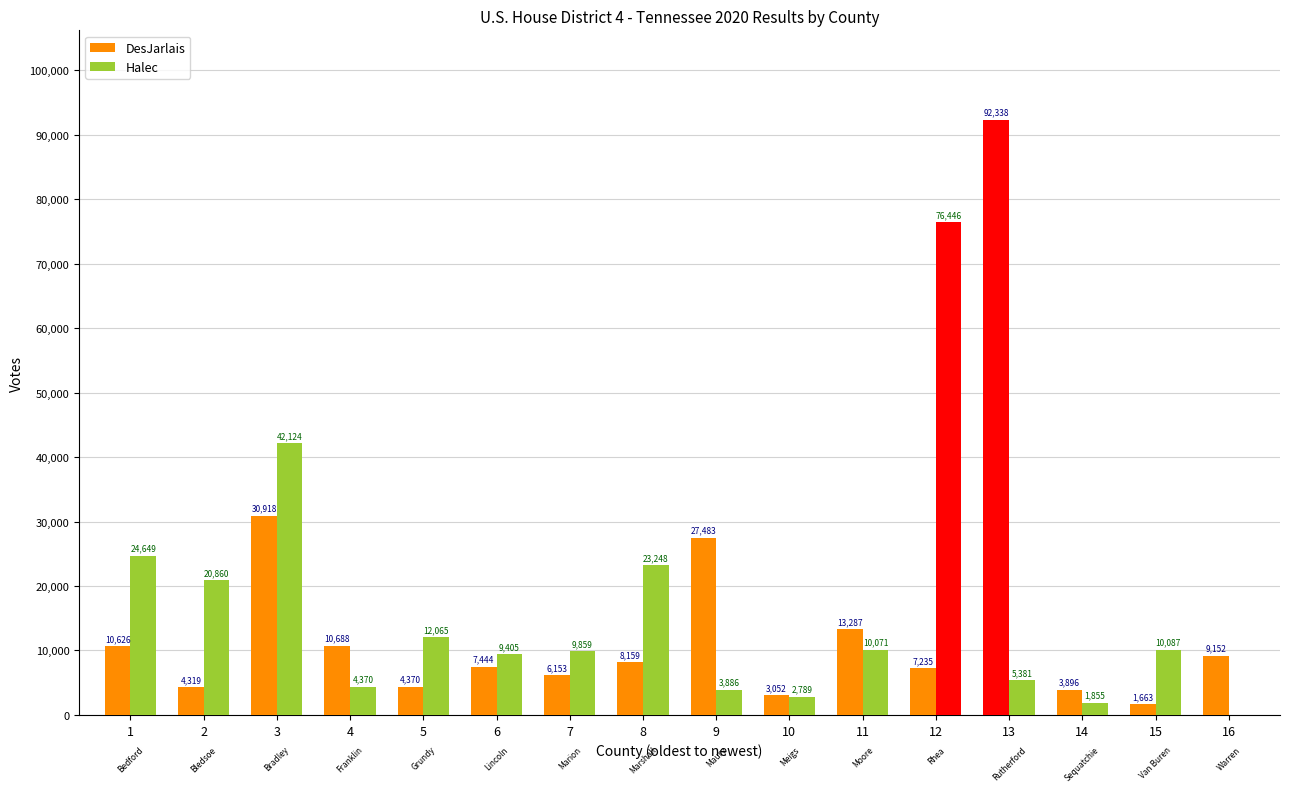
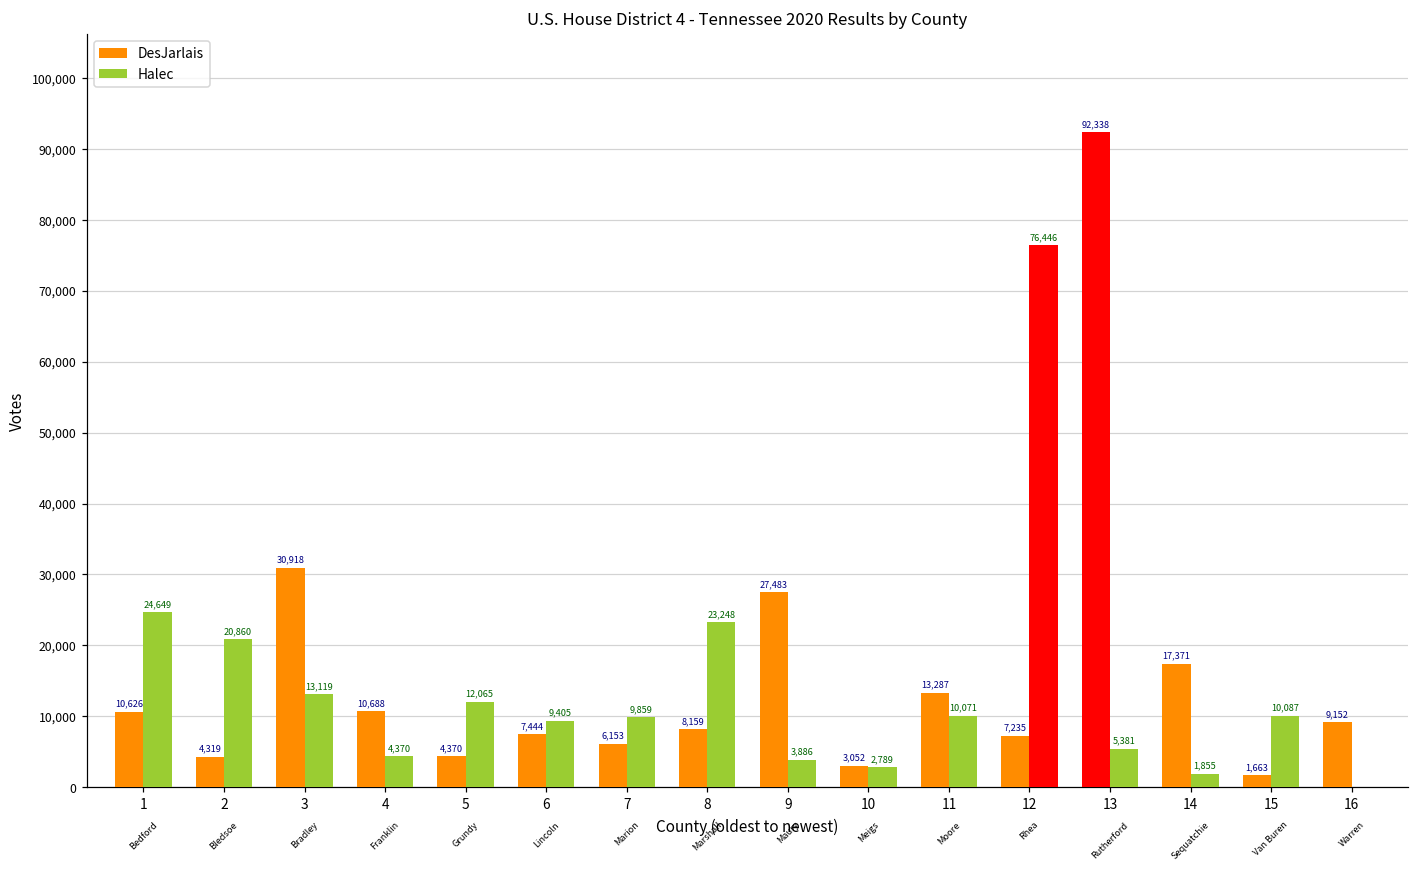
  {
    "DesJarlais": {
      "1": "10,626",
      "2": "4,319",
      "3": "30,918",
      "4": "10,688",
      "5": "4,370",
      "6": "7,444",
      "7": "6,153",
      "8": "8,159",
      "9": "27,483",
      "10": "3,052",
      "11": "13,287",
      "12": "7,235",
      "13": "92,338",
-     "14": "3,896",
+     "14": "17,371",
      "15": "1,663",
      "16": "9,152"
    },
    "Halec": {
      "1": "24,649",
      "2": "20,860",
-     "3": "42,124",
+     "3": "13,119",
      "4": "4,370",
      "5": "12,065",
      "6": "9,405",
      "7": "9,859",
      "8": "23,248",
      "9": "3,886",
      "10": "2,789",
      "11": "10,071",
      "12": "76,446",
      "13": "5,381",
      "14": "1,855",
      "15": "10,087"
    }
  }
